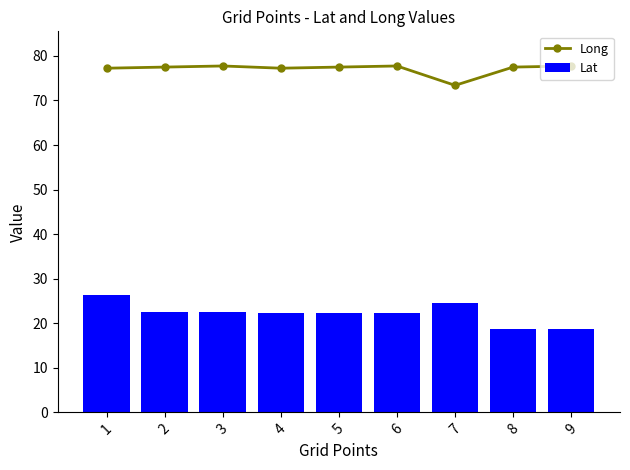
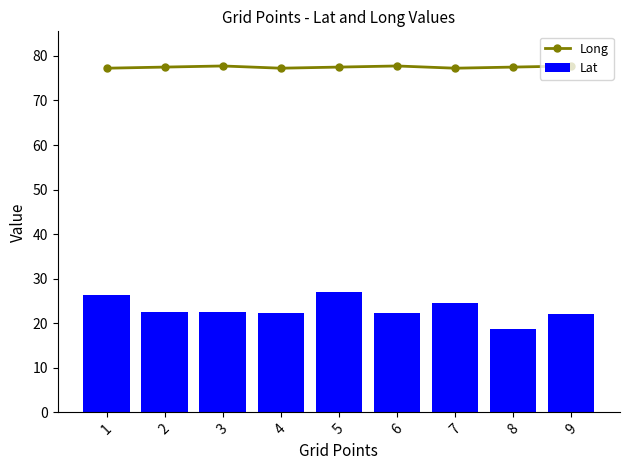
  {
    "Long": {
      "1": 77,
      "2": 78,
      "3": 78,
      "4": 77,
      "5": 78,
      "6": 78,
-     "7": 73,
+     "7": 77,
      "8": 78
    },
    "Lat": {
      "1": 26,
      "2": 23,
      "3": 23,
      "4": 22,
-     "5": 22,
+     "5": 27,
      "6": 22,
      "7": 25,
      "8": 19,
-     "9": 19
+     "9": 22
    }
  }
